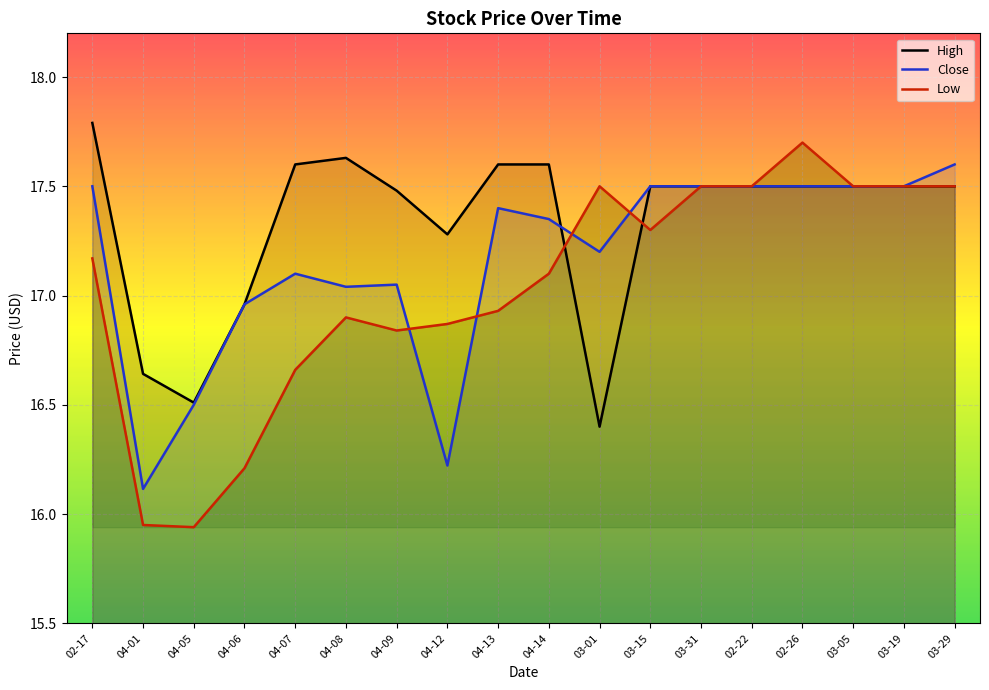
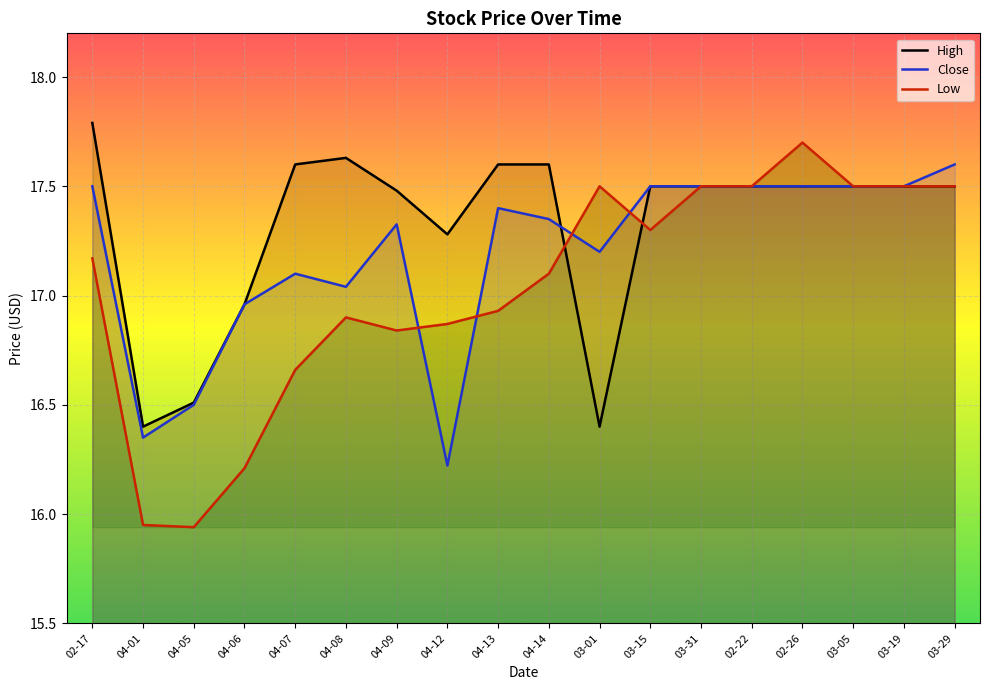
  {
    "High": {
-     "04-01": 16.64,
+     "04-01": 16.40,
      "03-01": 16.40
    },
    "Close": {
      "02-17": 17.50,
-     "04-01": 16.12,
+     "04-01": 16.35,
      "04-07": 17.10,
      "04-08": 17.04,
-     "04-09": 17.05,
+     "04-09": 17.33,
      "04-12": 16.22,
      "04-13": 17.40,
      "04-14": 17.35,
      "03-01": 17.20,
      "03-29": 17.60
    },
    "Low": {
      "02-17": 17.17,
      "04-01": 15.95,
      "04-05": 15.94,
      "04-06": 16.21,
      "04-07": 16.66,
      "04-08": 16.90,
      "04-09": 16.84,
      "04-12": 16.87,
      "04-13": 16.93,
      "04-14": 17.10,
      "03-15": 17.30
    }
  }
